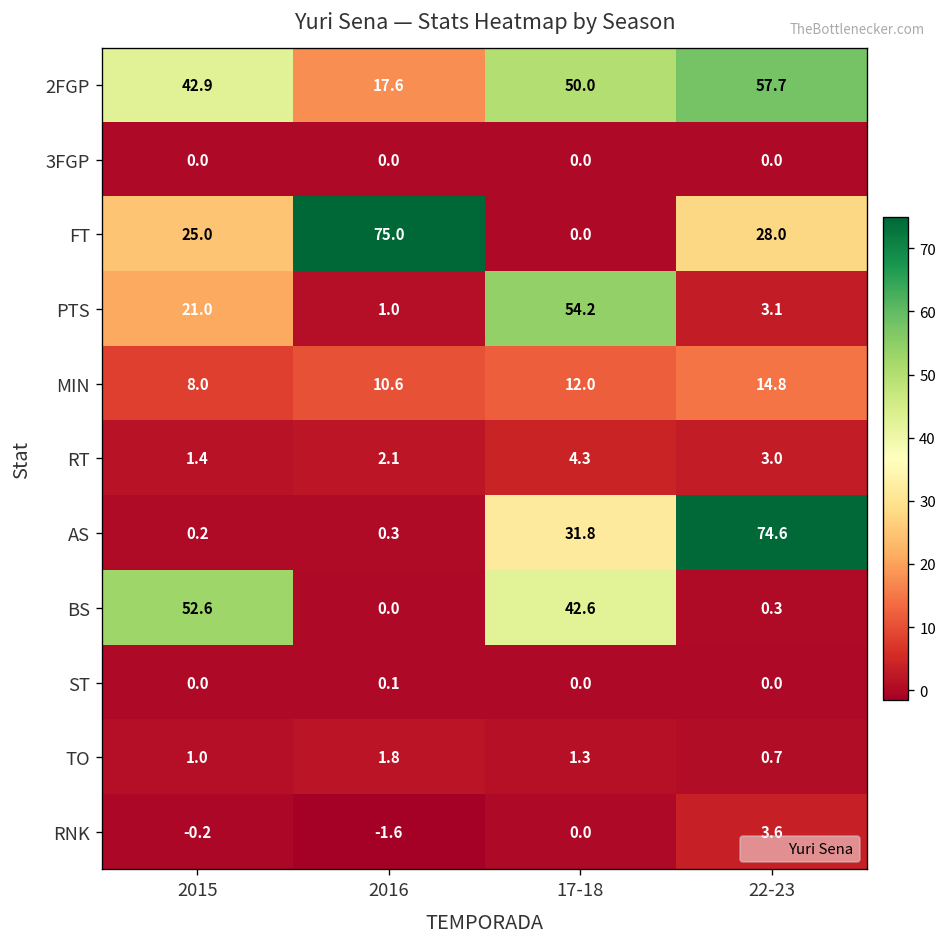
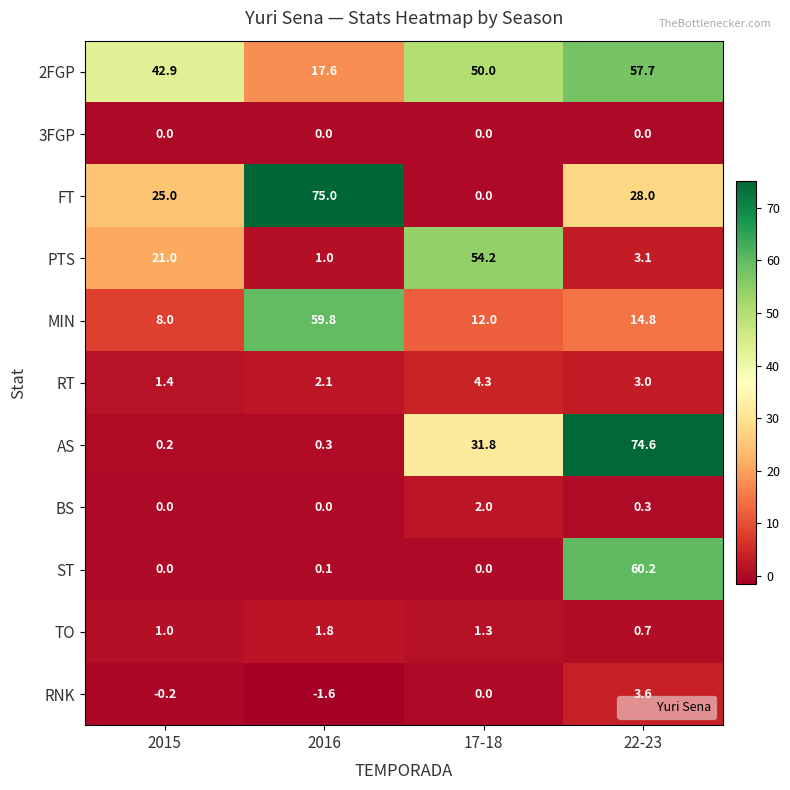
  {
    "2FGP": {
      "2015": 42.9,
      "2016": 17.6,
      "17-18": 50.0,
      "22-23": 57.7
    },
    "3FGP": {
      "2015": 0.0,
      "2016": 0.0,
      "17-18": 0.0,
      "22-23": 0.0
    },
    "FT": {
      "2015": 25.0,
      "2016": 75.0,
      "17-18": 0.0,
      "22-23": 28.0
    },
    "PTS": {
      "2015": 21.0,
      "2016": 1.0,
      "17-18": 54.2,
      "22-23": 3.1
    },
    "MIN": {
      "2015": 8.0,
-     "2016": 10.6,
+     "2016": 59.8,
      "17-18": 12.0,
      "22-23": 14.8
    },
    "RT": {
      "2015": 1.4,
      "2016": 2.1,
      "17-18": 4.3,
      "22-23": 3.0
    },
    "AS": {
      "2015": 0.2,
      "2016": 0.3,
      "17-18": 31.8,
      "22-23": 74.6
    },
    "BS": {
-     "2015": 52.6,
+     "2015": 0.0,
      "2016": 0.0,
-     "17-18": 42.6,
+     "17-18": 2.0,
      "22-23": 0.3
    },
    "ST": {
      "2015": 0.0,
      "2016": 0.1,
      "17-18": 0.0,
-     "22-23": 0.0
+     "22-23": 60.2
    },
    "TO": {
      "2015": 1.0,
      "2016": 1.8,
      "17-18": 1.3,
      "22-23": 0.7
    },
    "RNK": {
      "2015": -0.2,
      "2016": -1.6,
      "17-18": 0.0
    }
  }
